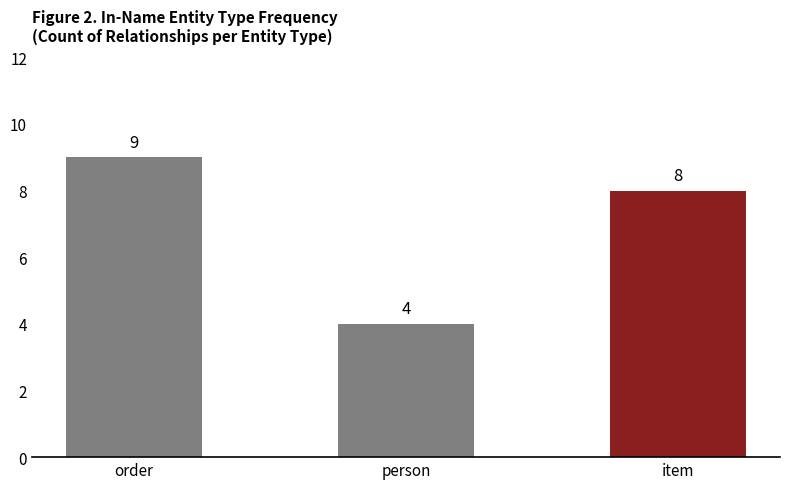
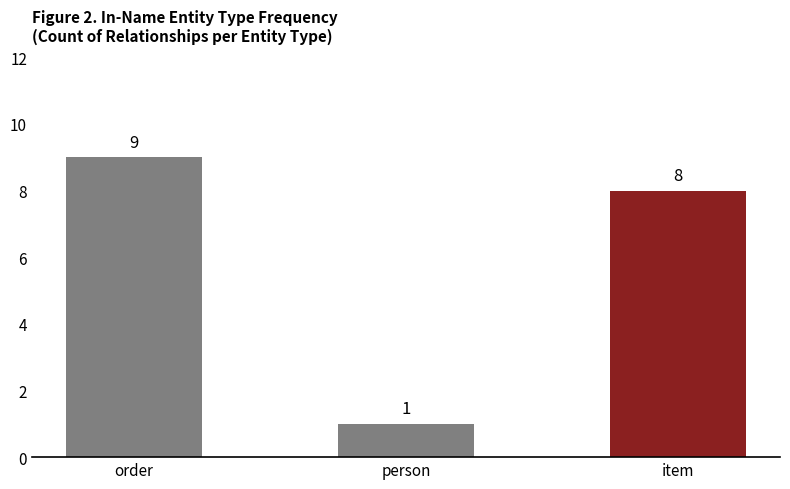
  {
    "order": 9,
-   "person": 4,
+   "person": 1,
    "item": 8
  }
